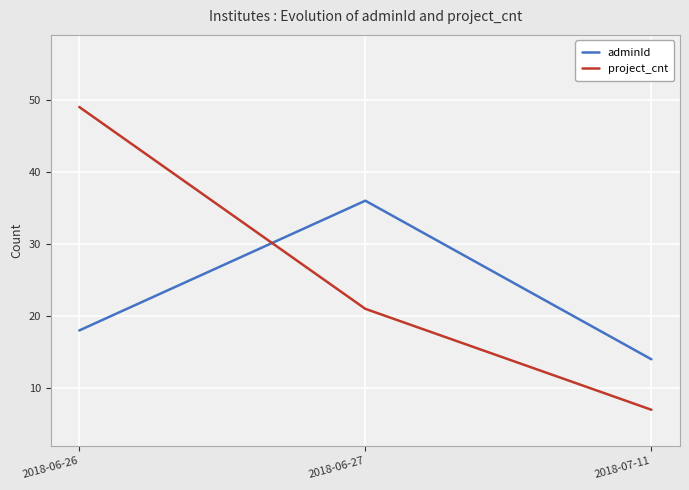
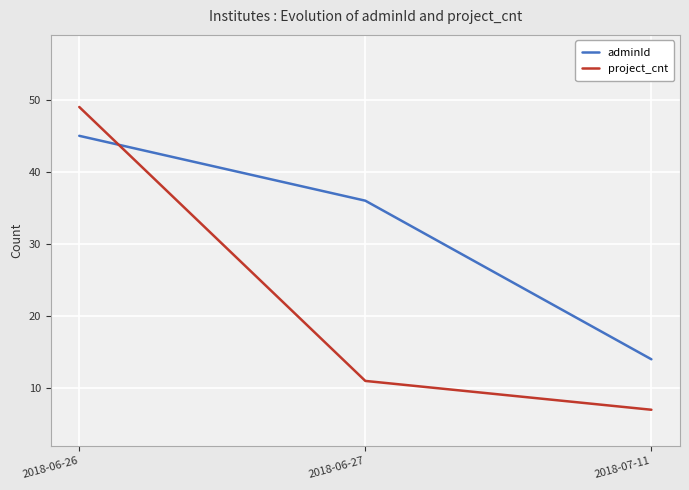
  {
    "adminId": {
-     "2018-06-26": 18,
+     "2018-06-26": 45,
      "2018-06-27": 36,
      "2018-07-11": 14
    },
    "project_cnt": {
      "2018-06-26": 49,
-     "2018-06-27": 21,
+     "2018-06-27": 11,
      "2018-07-11": 7
    }
  }
